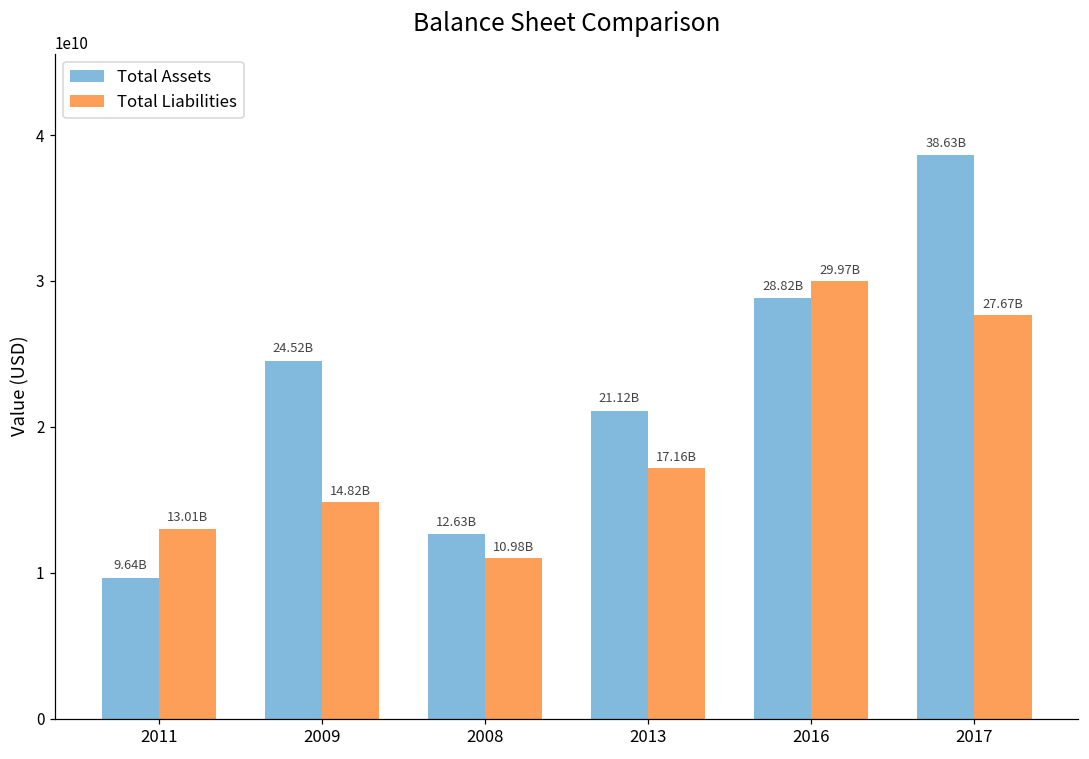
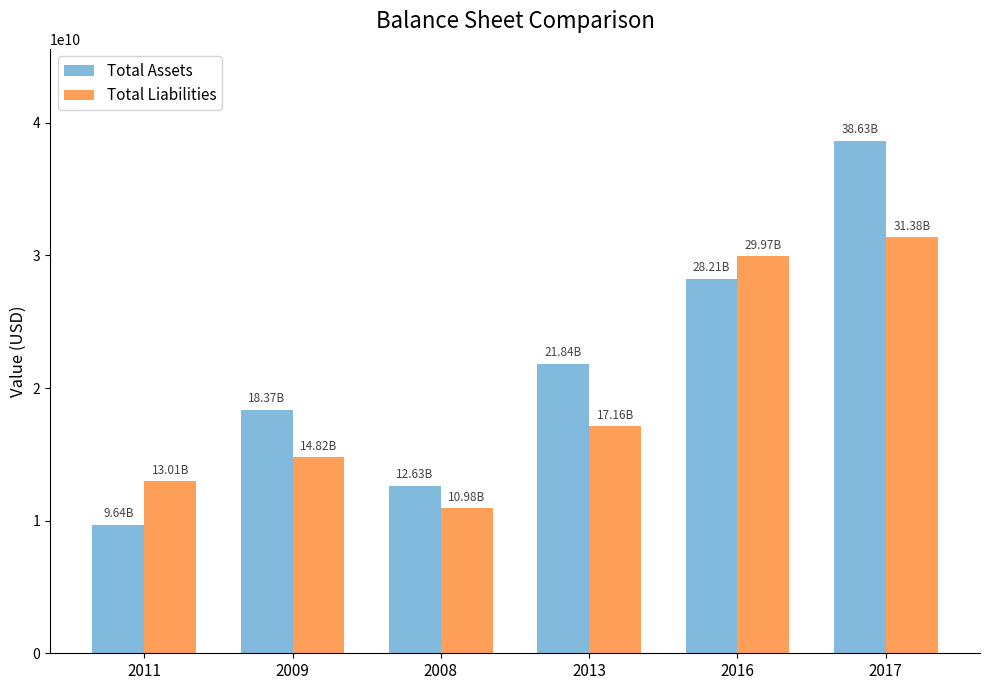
  {
    "Total Assets": {
      "2011": "9.64B",
-     "2009": "24.52B",
+     "2009": "18.37B",
      "2008": "12.63B",
-     "2013": "21.12B",
-     "2016": "28.82B",
+     "2013": "21.84B",
+     "2016": "28.21B",
      "2017": "38.63B"
    },
    "Total Liabilities": {
      "2011": "13.01B",
      "2009": "14.82B",
      "2008": "10.98B",
      "2013": "17.16B",
      "2016": "29.97B",
-     "2017": "27.67B"
+     "2017": "31.38B"
    }
  }
